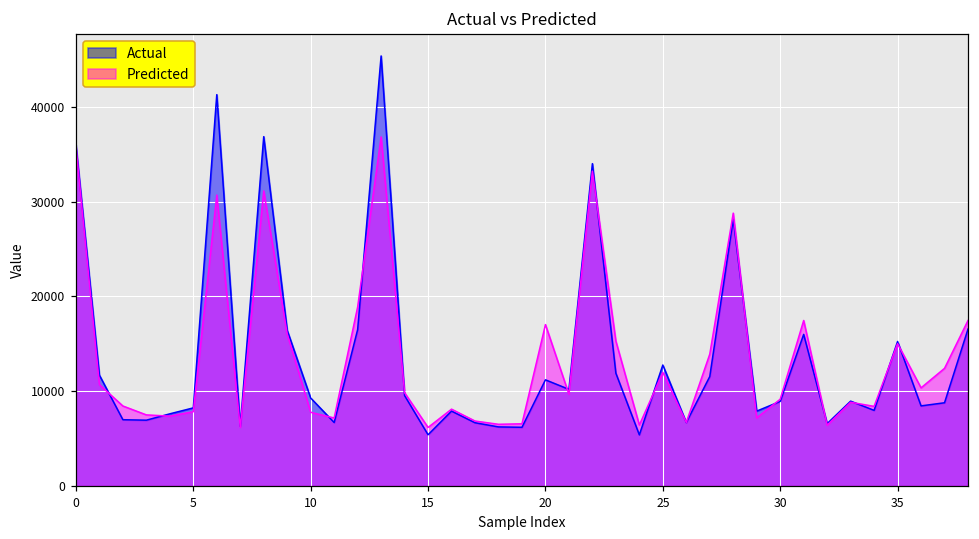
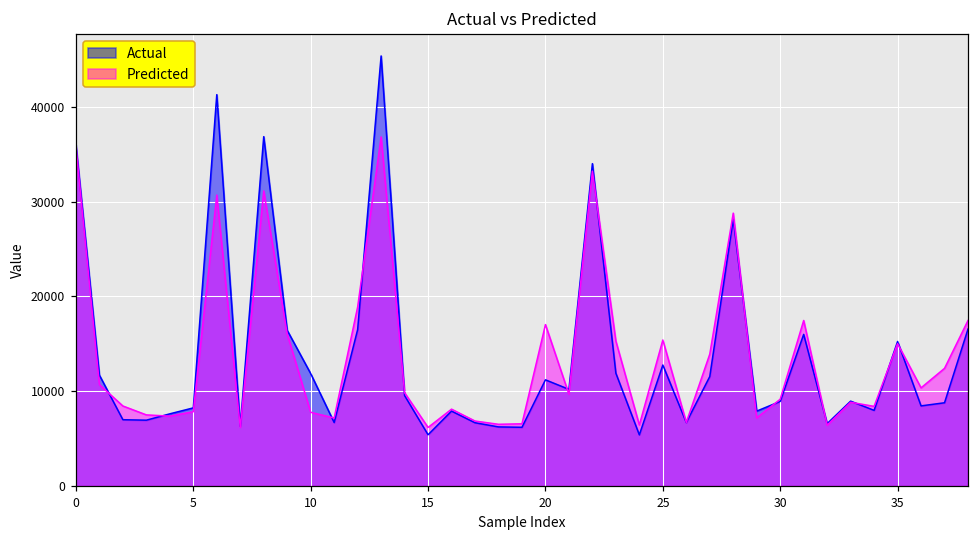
  {
    "Actual": {
      "5": 8000,
-     "10": 9000,
+     "10": 12000,
      "15": 5000,
      "20": 11000,
      "25": 13000
    },
    "Predicted": {
      "5": 8000,
      "10": 8000,
      "15": 6000,
      "20": 17000,
-     "25": 12000
+     "25": 15000
    }
  }
